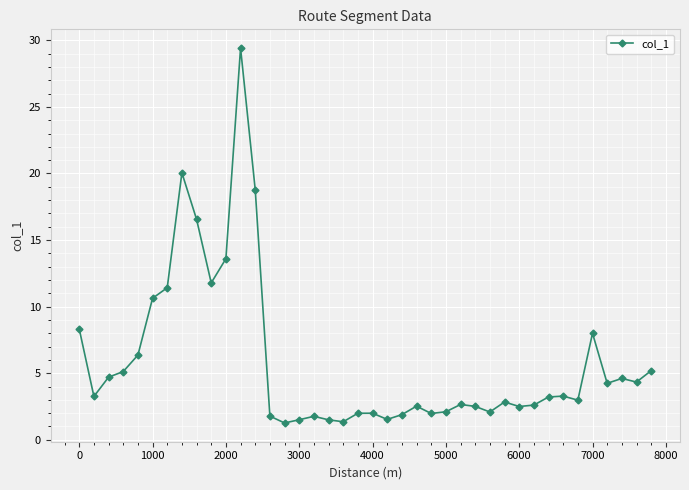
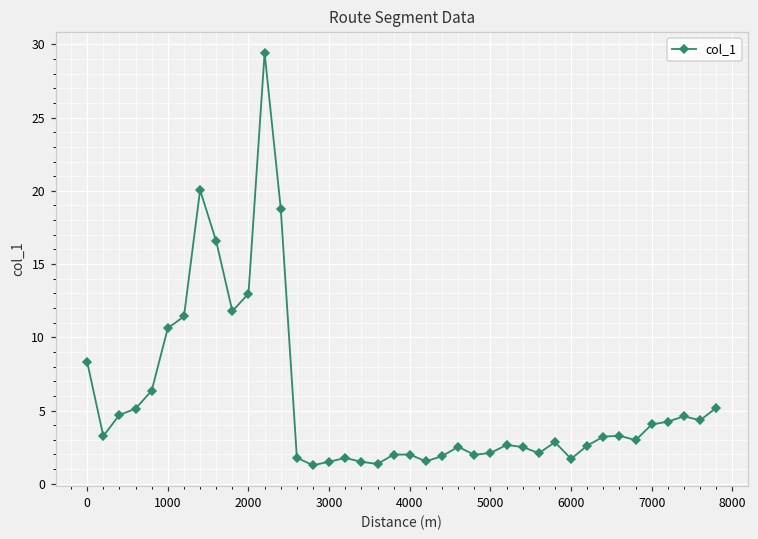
  {
    "0": 8.3,
    "1000": 10.6,
-   "2000": 13.6,
+   "2000": 13.0,
    "3000": 1.5,
    "4000": 2.0,
    "5000": 2.1,
-   "6000": 2.5,
-   "7000": 8.0
+   "6000": 1.7,
+   "7000": 4.0
  }
